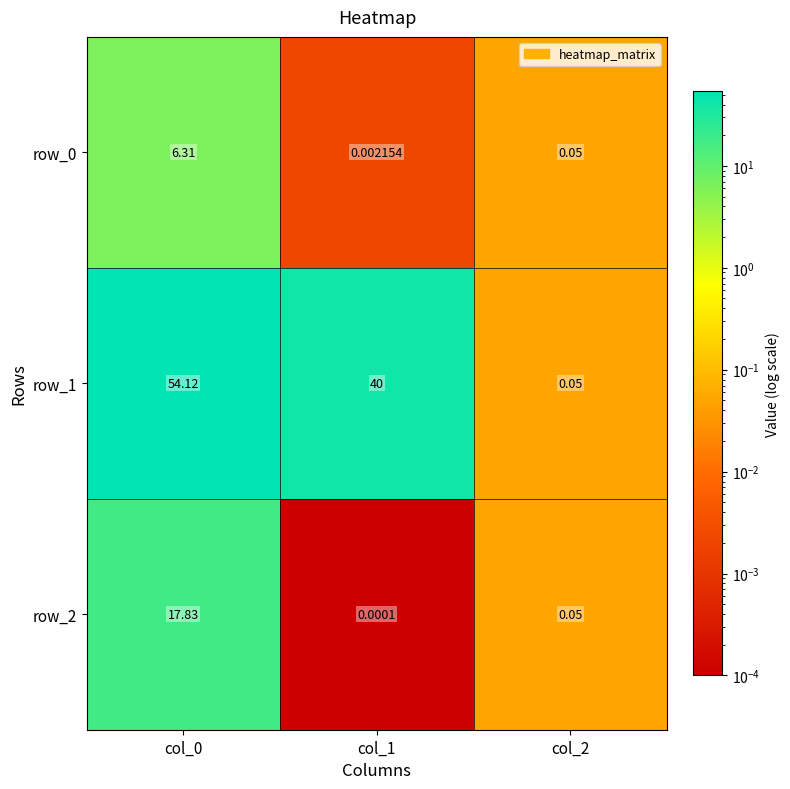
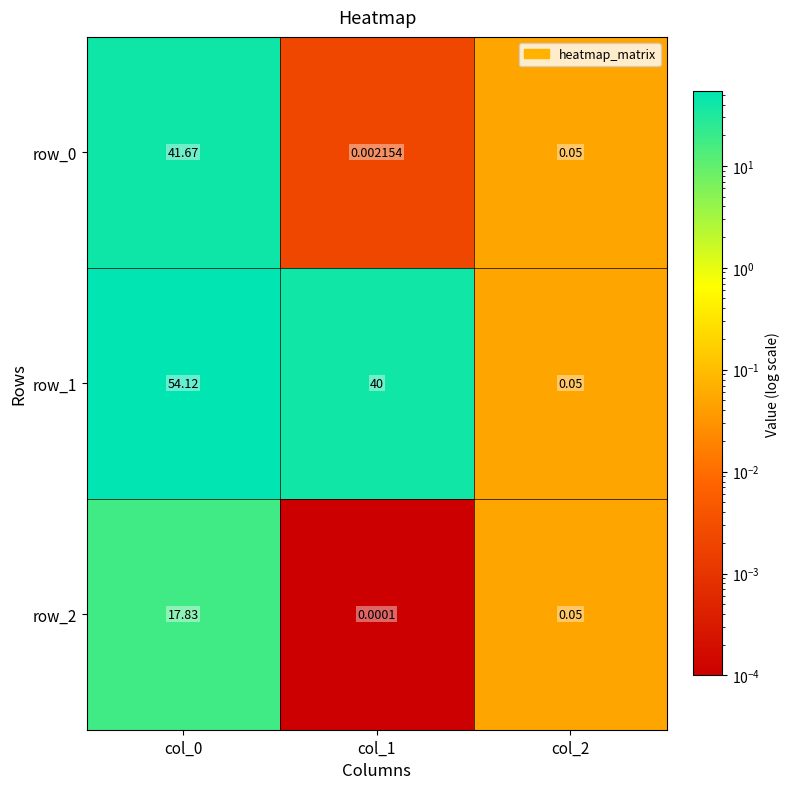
  {
    "row_0": {
-     "col_0": 6.31
+     "col_0": 41.67
    }
  }
